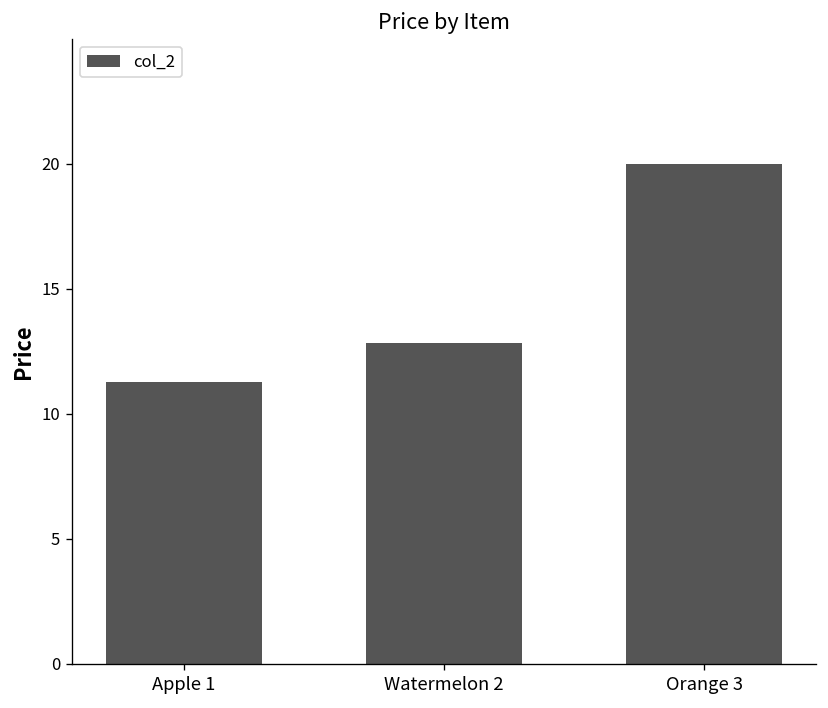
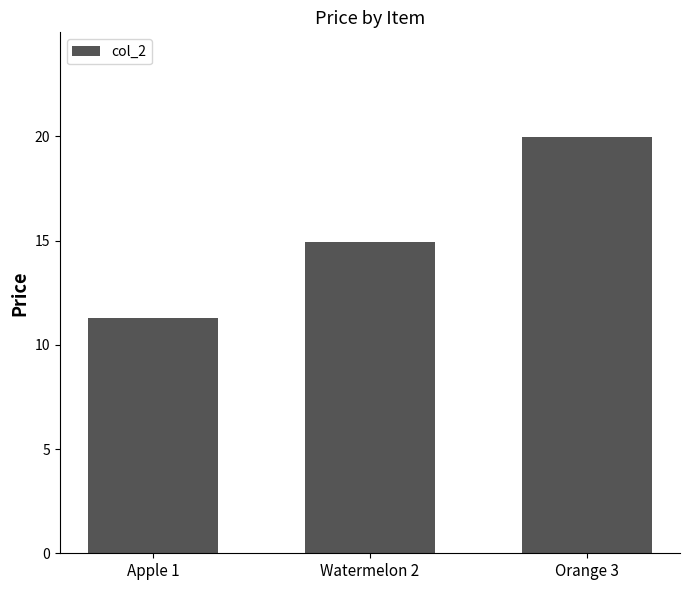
  {
    "Apple 1": 11.3,
-   "Watermelon 2": 12.8,
+   "Watermelon 2": 15.0,
    "Orange 3": 20.0
  }
